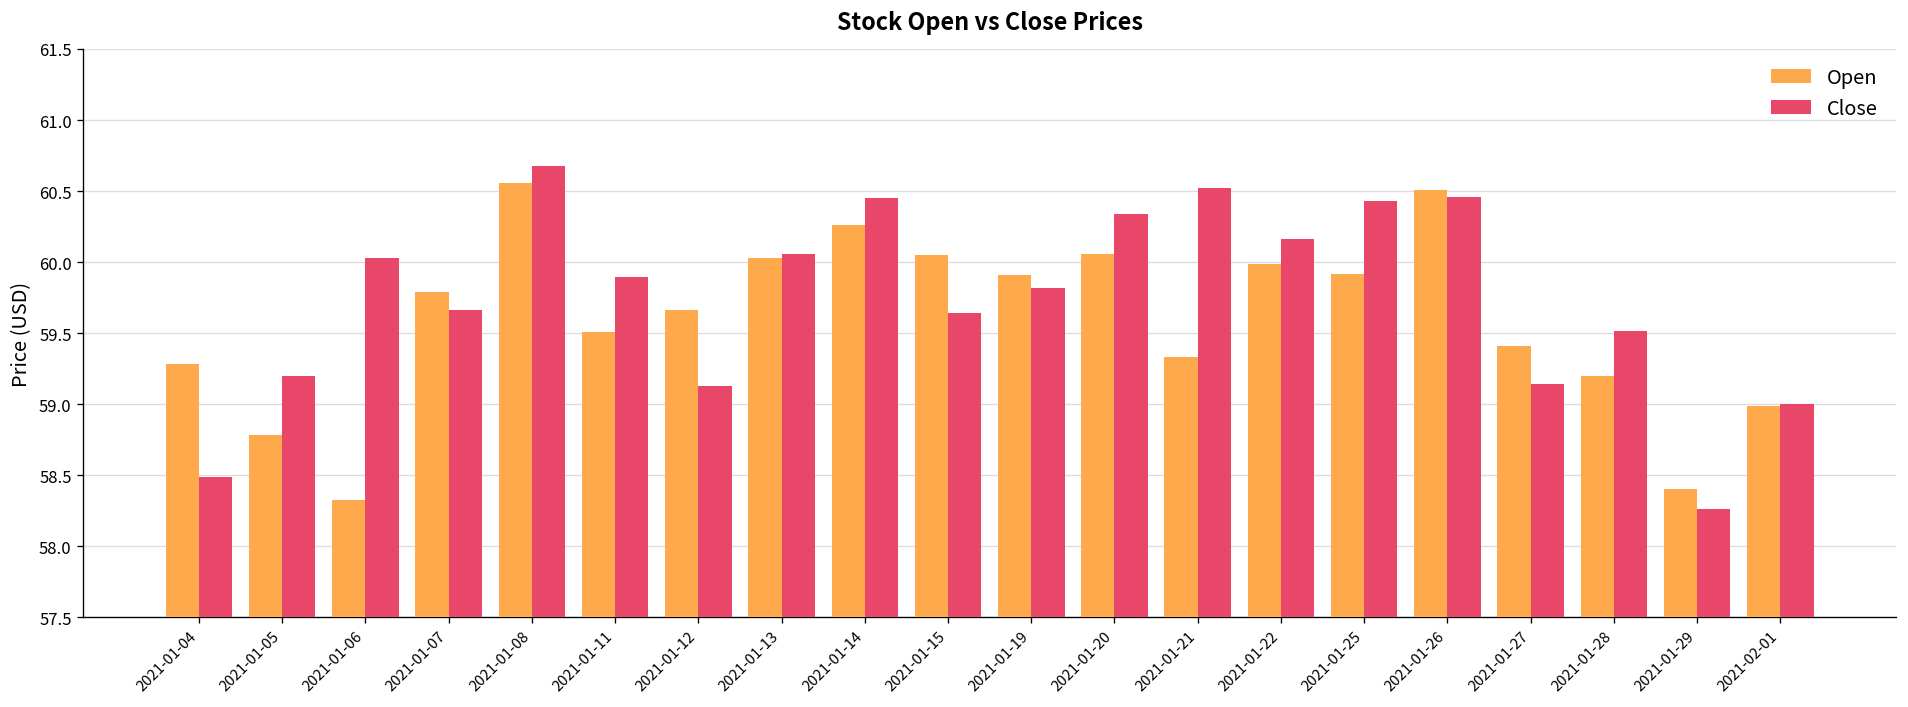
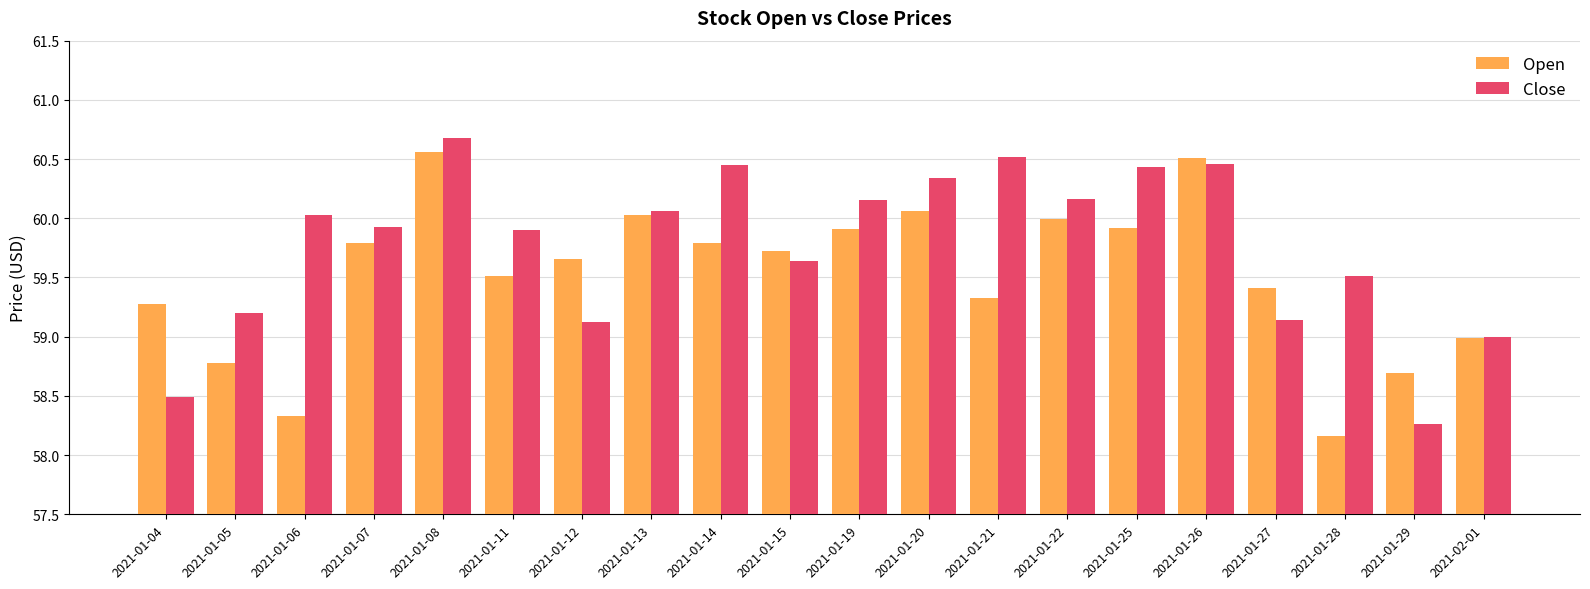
  {
    "Open": {
      "2021-01-04": 59.28,
      "2021-01-05": 58.78,
      "2021-01-06": 58.33,
      "2021-01-07": 59.79,
      "2021-01-08": 60.56,
      "2021-01-11": 59.51,
      "2021-01-12": 59.66,
      "2021-01-13": 60.03,
-     "2021-01-14": 60.26,
-     "2021-01-15": 60.05,
+     "2021-01-14": 59.79,
+     "2021-01-15": 59.72,
      "2021-01-19": 59.91,
      "2021-01-20": 60.06,
      "2021-01-21": 59.33,
      "2021-01-22": 59.99,
      "2021-01-25": 59.92,
      "2021-01-26": 60.51,
      "2021-01-27": 59.41,
-     "2021-01-28": 59.20,
-     "2021-01-29": 58.40,
+     "2021-01-28": 58.16,
+     "2021-01-29": 58.69,
      "2021-02-01": 58.99
    },
    "Close": {
      "2021-01-04": 58.49,
      "2021-01-05": 59.20,
      "2021-01-06": 60.03,
-     "2021-01-07": 59.66,
+     "2021-01-07": 59.93,
      "2021-01-08": 60.68,
      "2021-01-11": 59.90,
      "2021-01-12": 59.13,
      "2021-01-13": 60.06,
      "2021-01-14": 60.45,
      "2021-01-15": 59.64,
-     "2021-01-19": 59.82,
+     "2021-01-19": 60.15,
      "2021-01-20": 60.34,
      "2021-01-21": 60.52,
      "2021-01-22": 60.16,
      "2021-01-25": 60.43,
      "2021-01-26": 60.46,
      "2021-01-27": 59.14,
      "2021-01-28": 59.51,
      "2021-01-29": 58.26,
      "2021-02-01": 59.00
    }
  }
